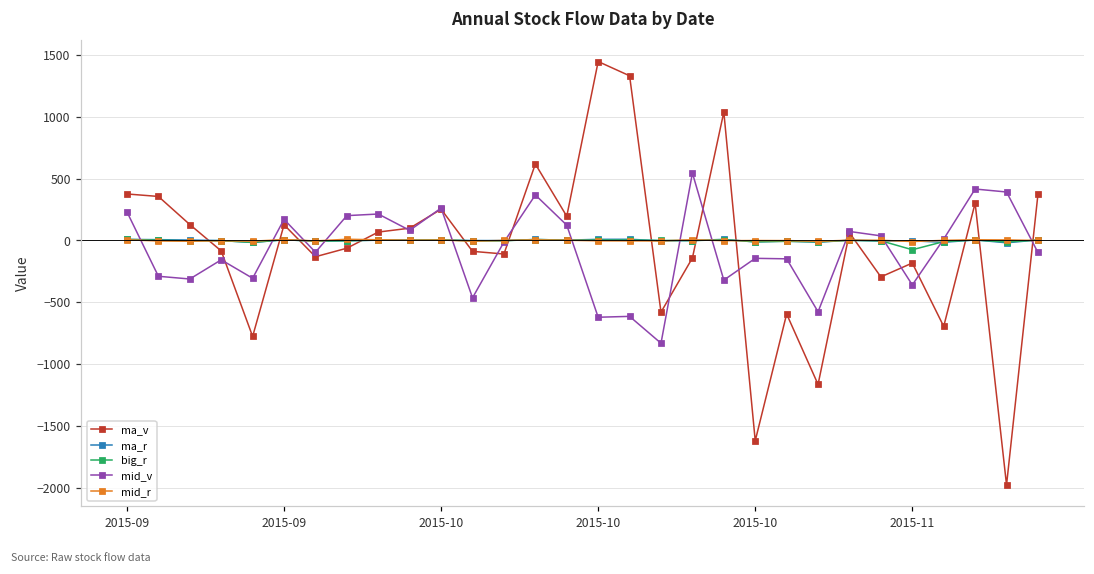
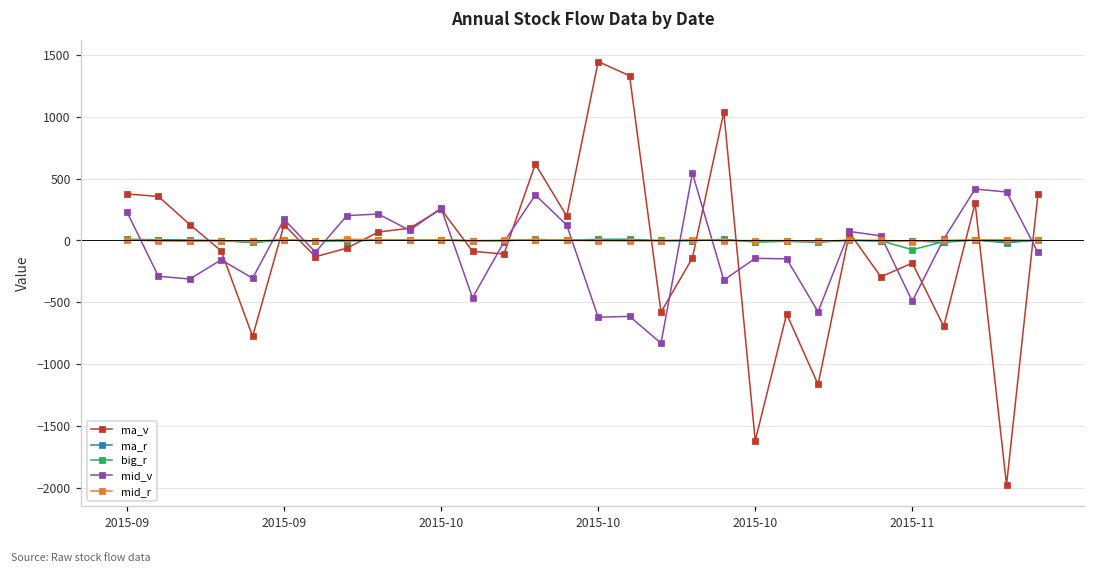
  {
    "ma_v": {
      "2015-11": -180
    },
    "big_r": {
      "2015-11": -80
    },
    "mid_v": {
-     "2015-11": -360
+     "2015-11": -490
    }
  }
